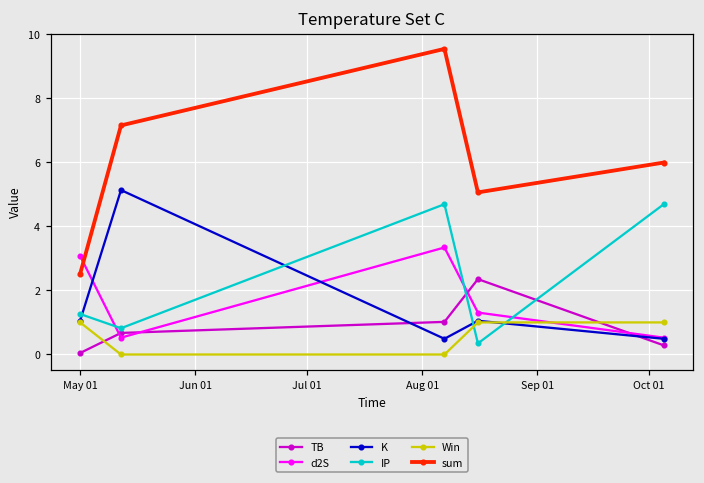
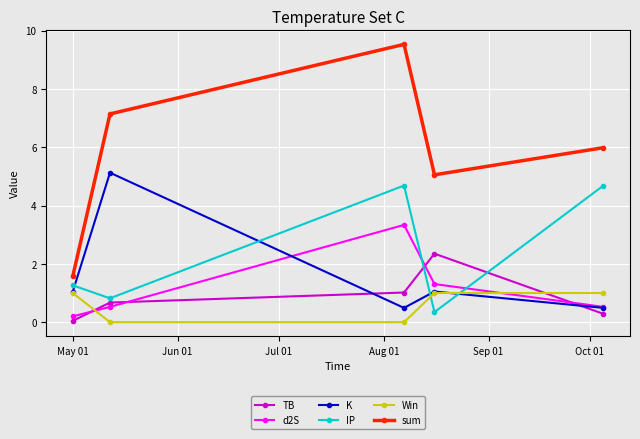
  {
    "TB": {
      "May 01": 0.0
    },
    "d2S": {
-     "May 01": 3.1
+     "May 01": 0.2
    },
    "IP": {
      "May 01": 1.3
    },
    "sum": {
-     "May 01": 2.5
+     "May 01": 1.6
    }
  }
